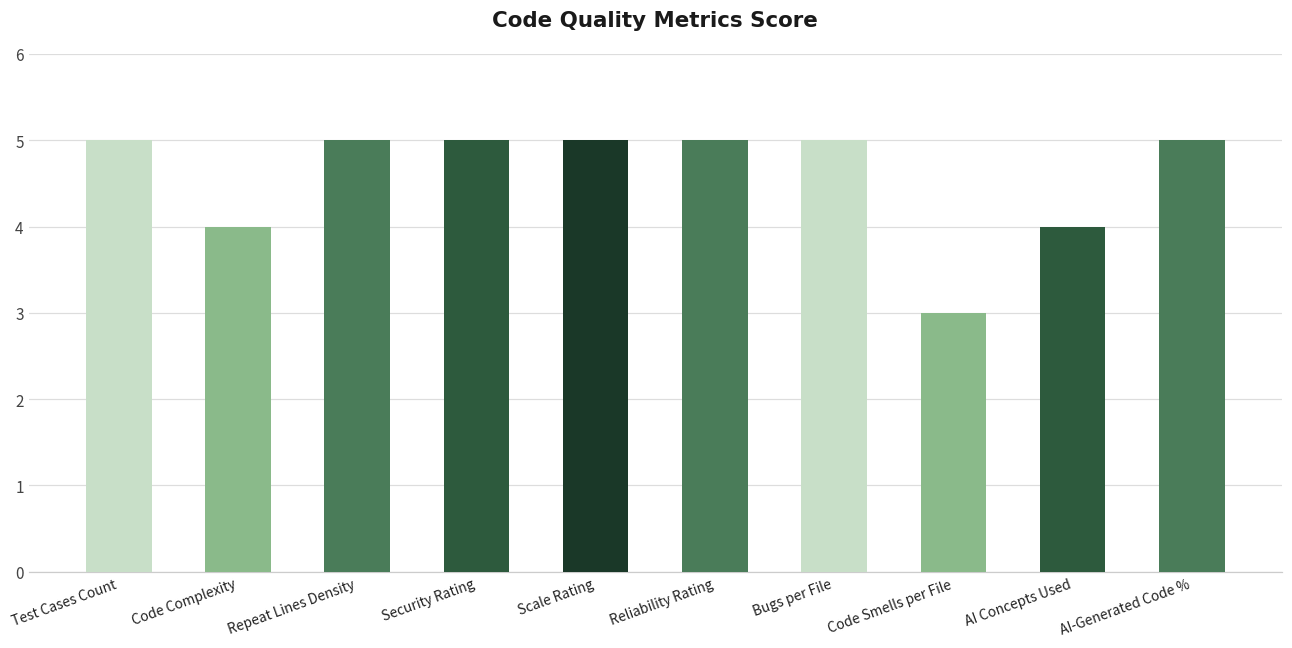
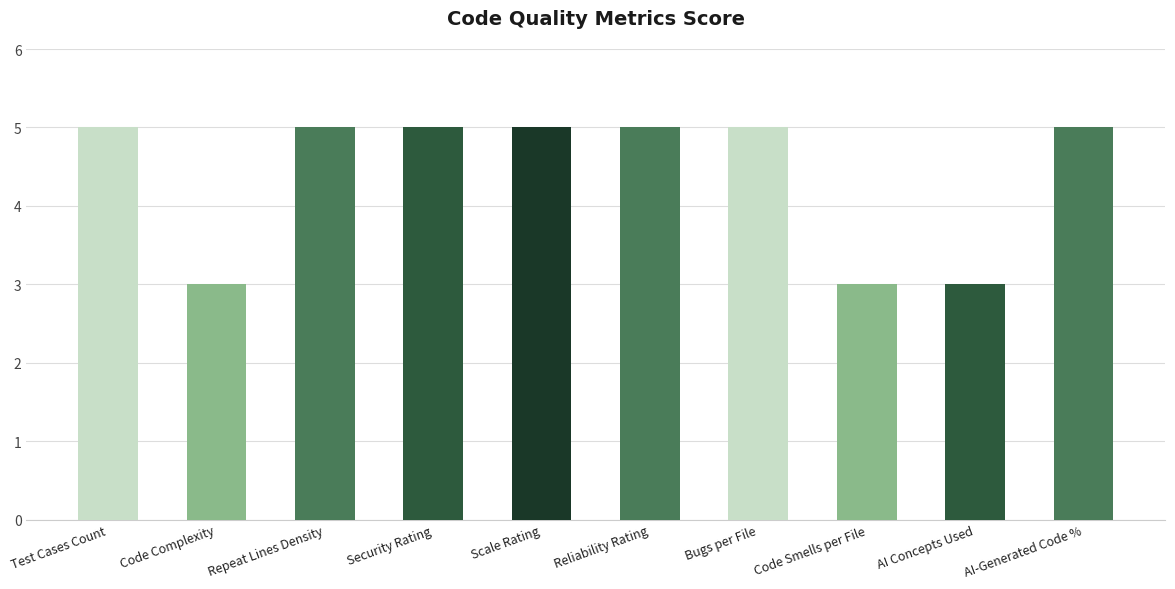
  {
    "Test Cases Count": 5,
-   "Code Complexity": 4,
+   "Code Complexity": 3,
    "Repeat Lines Density": 5,
    "Security Rating": 5,
    "Scale Rating": 5,
    "Reliability Rating": 5,
    "Bugs per File": 5,
    "Code Smells per File": 3,
-   "AI Concepts Used": 4,
+   "AI Concepts Used": 3,
    "AI-Generated Code %": 5
  }
